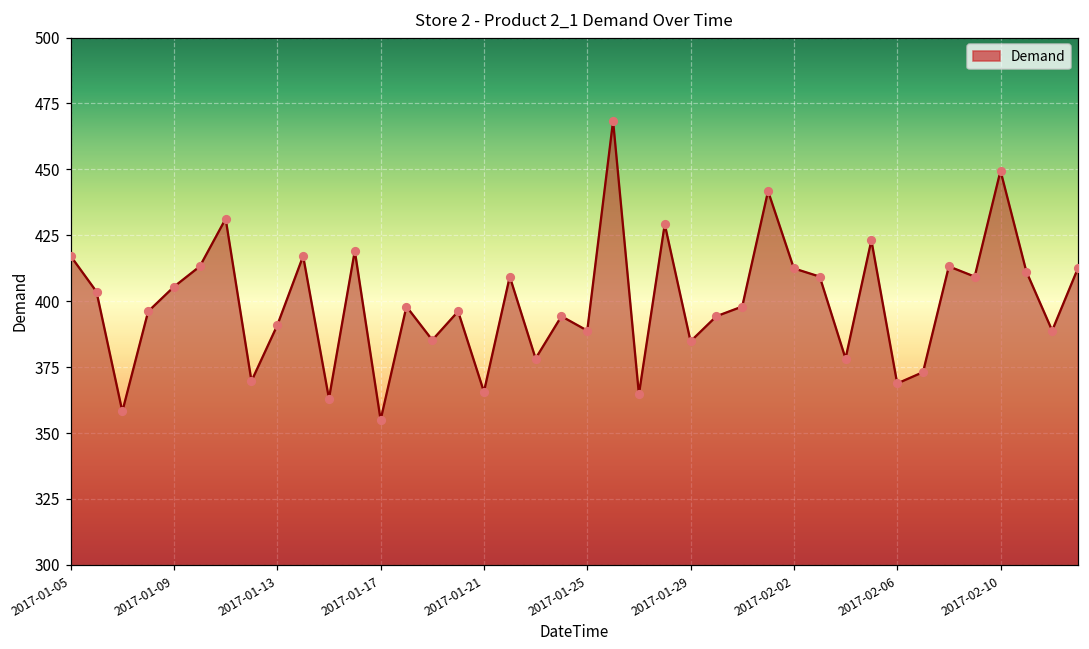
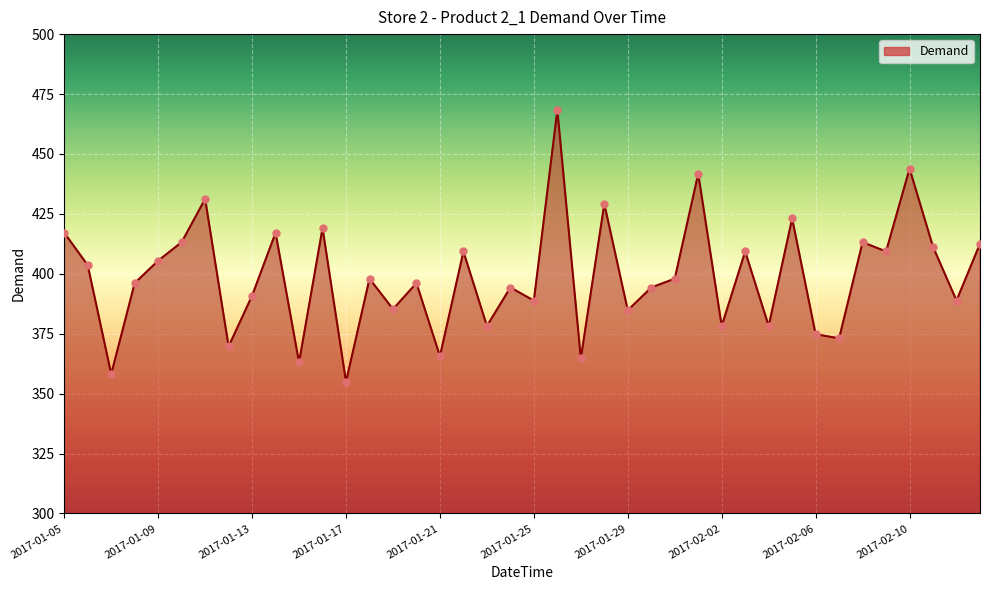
  {
    "2017-01-05": 417,
    "2017-01-09": 405,
    "2017-01-13": 391,
    "2017-01-17": 355,
    "2017-01-21": 366,
    "2017-01-25": 389,
    "2017-01-29": 385,
-   "2017-02-02": 412,
-   "2017-02-06": 369,
-   "2017-02-10": 449
+   "2017-02-02": 378,
+   "2017-02-06": 375,
+   "2017-02-10": 444
  }
